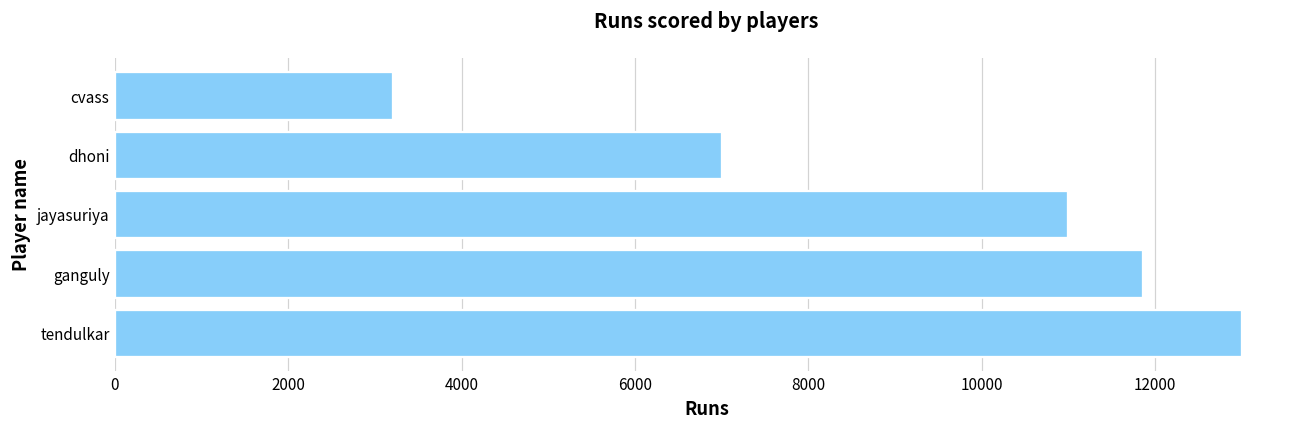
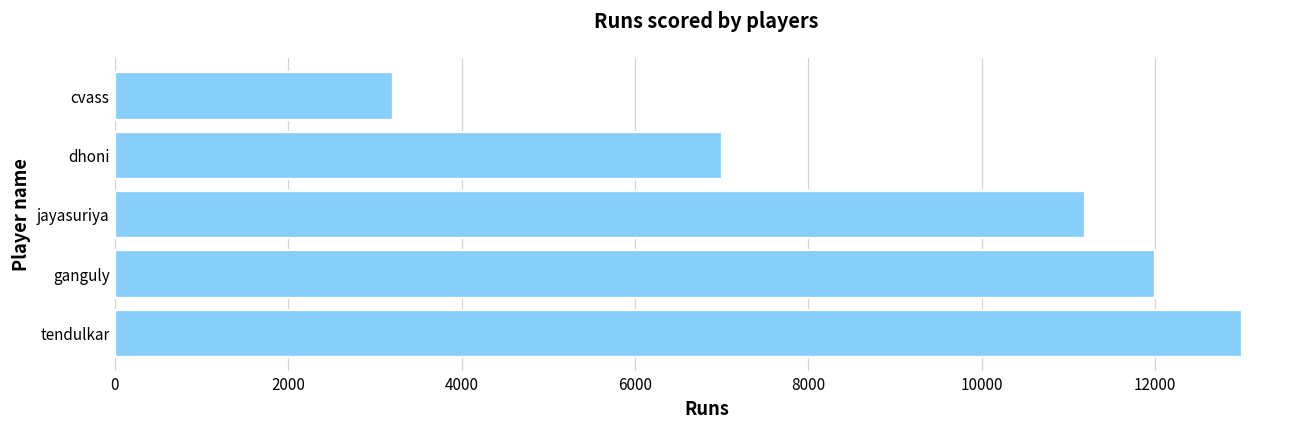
  {
    "cvass": 3200,
    "dhoni": 7000,
-   "jayasuriya": 11000,
-   "ganguly": 11900,
+   "jayasuriya": 11200,
+   "ganguly": 12000,
    "tendulkar": 13000
  }
